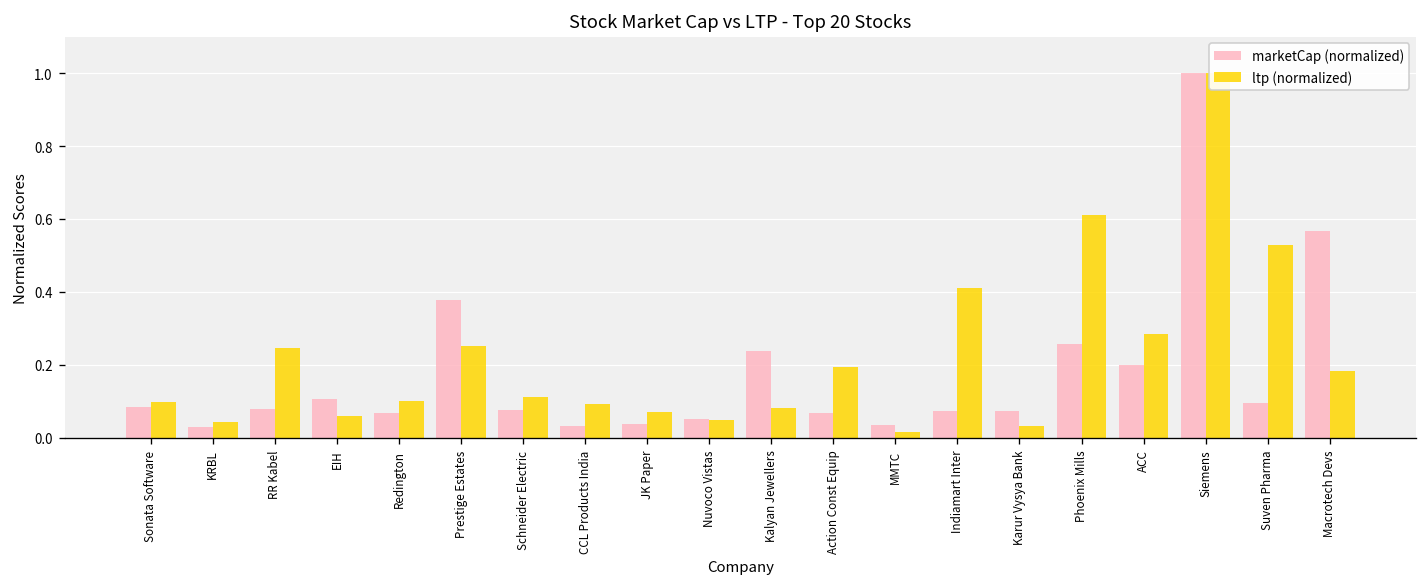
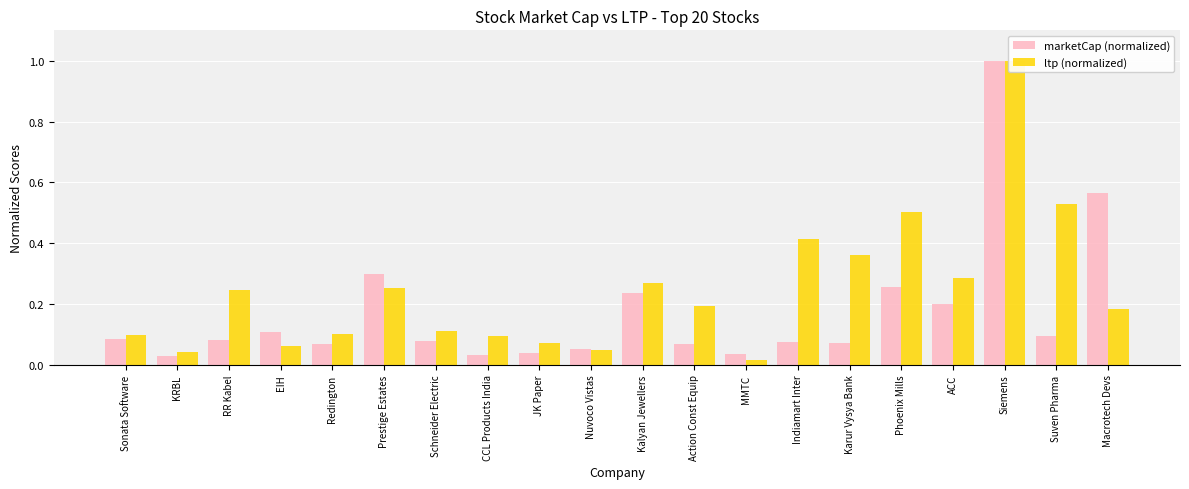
  {
    "marketCap (normalized)": {
      "Sonata Software": 0.08,
      "KRBL": 0.03,
      "RR Kabel": 0.08,
      "EIH": 0.11,
      "Redington": 0.07,
-     "Prestige Estates": 0.38,
+     "Prestige Estates": 0.30,
      "Schneider Electric": 0.08,
      "CCL Products India": 0.03,
      "JK Paper": 0.04,
      "Nuvoco Vistas": 0.05,
      "Kalyan Jewellers": 0.24,
      "Action Const Equip": 0.07,
      "MMTC": 0.04,
      "Indiamart Inter": 0.07,
      "Karur Vysya Bank": 0.07,
      "Phoenix Mills": 0.26,
      "ACC": 0.20,
      "Siemens": 1.00,
      "Suven Pharma": 0.10,
      "Macrotech Devs": 0.57
    },
    "ltp (normalized)": {
      "Sonata Software": 0.10,
      "KRBL": 0.04,
      "RR Kabel": 0.25,
      "EIH": 0.06,
      "Redington": 0.10,
      "Prestige Estates": 0.25,
      "Schneider Electric": 0.11,
      "CCL Products India": 0.09,
      "JK Paper": 0.07,
      "Nuvoco Vistas": 0.05,
-     "Kalyan Jewellers": 0.08,
+     "Kalyan Jewellers": 0.27,
      "Action Const Equip": 0.19,
      "MMTC": 0.02,
      "Indiamart Inter": 0.41,
-     "Karur Vysya Bank": 0.03,
-     "Phoenix Mills": 0.61,
+     "Karur Vysya Bank": 0.36,
+     "Phoenix Mills": 0.50,
      "ACC": 0.29,
      "Suven Pharma": 0.53,
      "Macrotech Devs": 0.18
    }
  }
